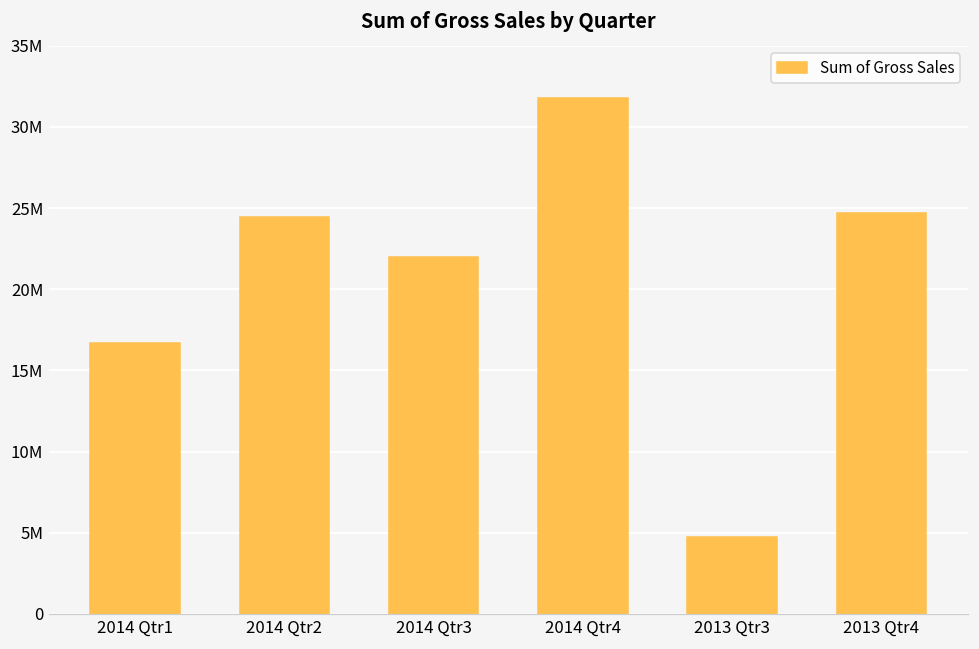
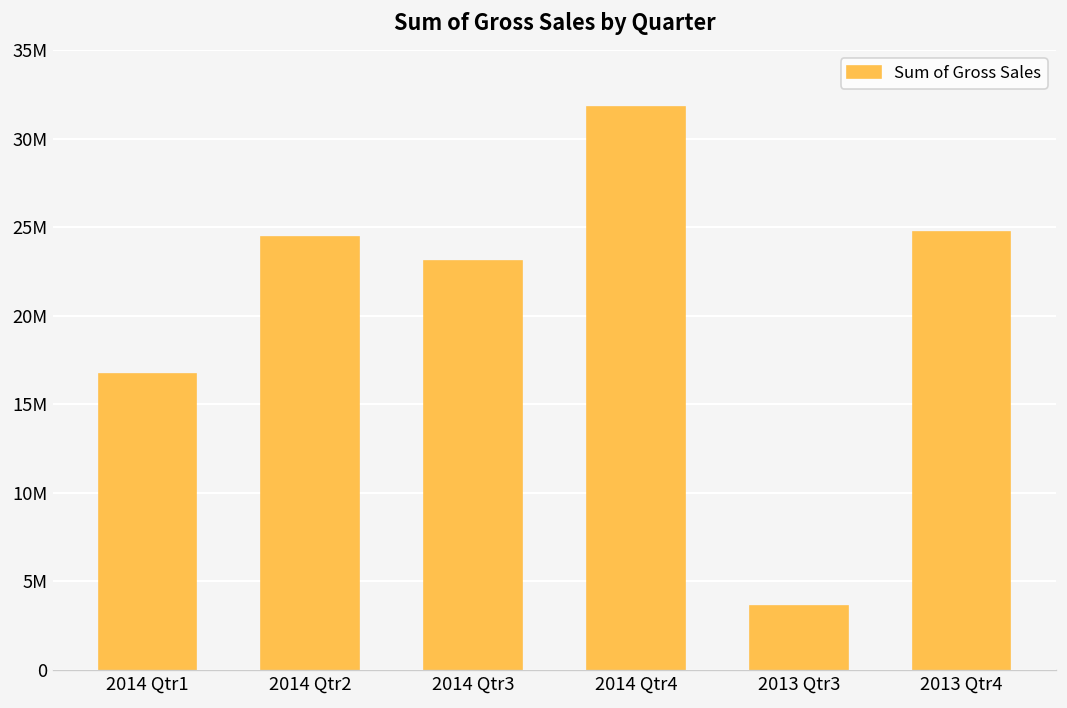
  {
    "2014 Qtr1": 16700000,
    "2014 Qtr2": 24500000,
-   "2014 Qtr3": 22000000,
+   "2014 Qtr3": 23100000,
    "2014 Qtr4": 31800000,
-   "2013 Qtr3": 4700000,
+   "2013 Qtr3": 3600000,
    "2013 Qtr4": 24700000
  }
